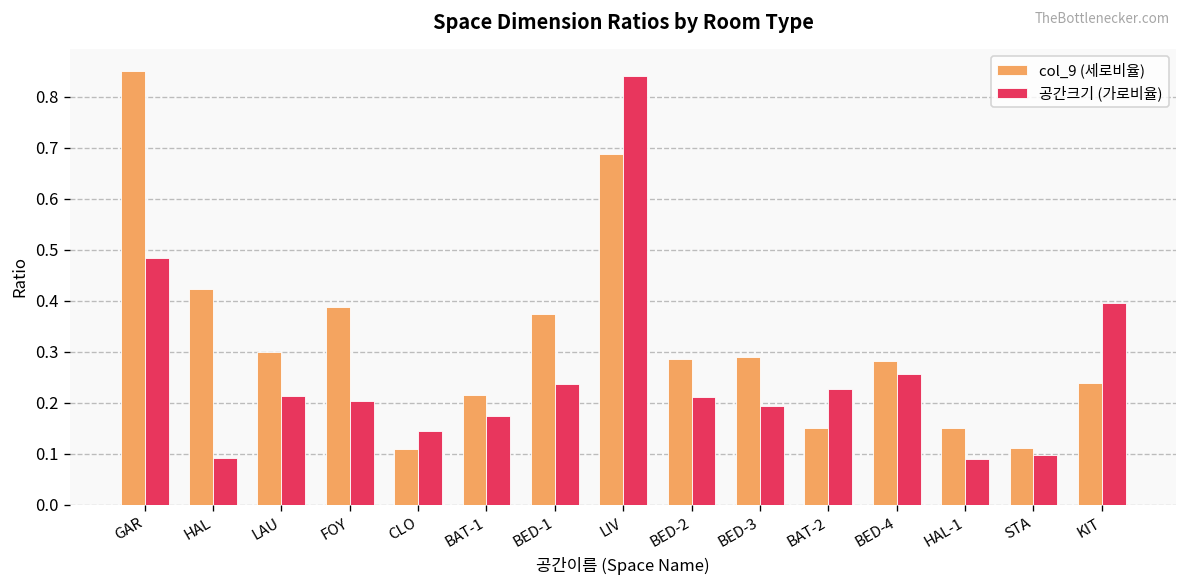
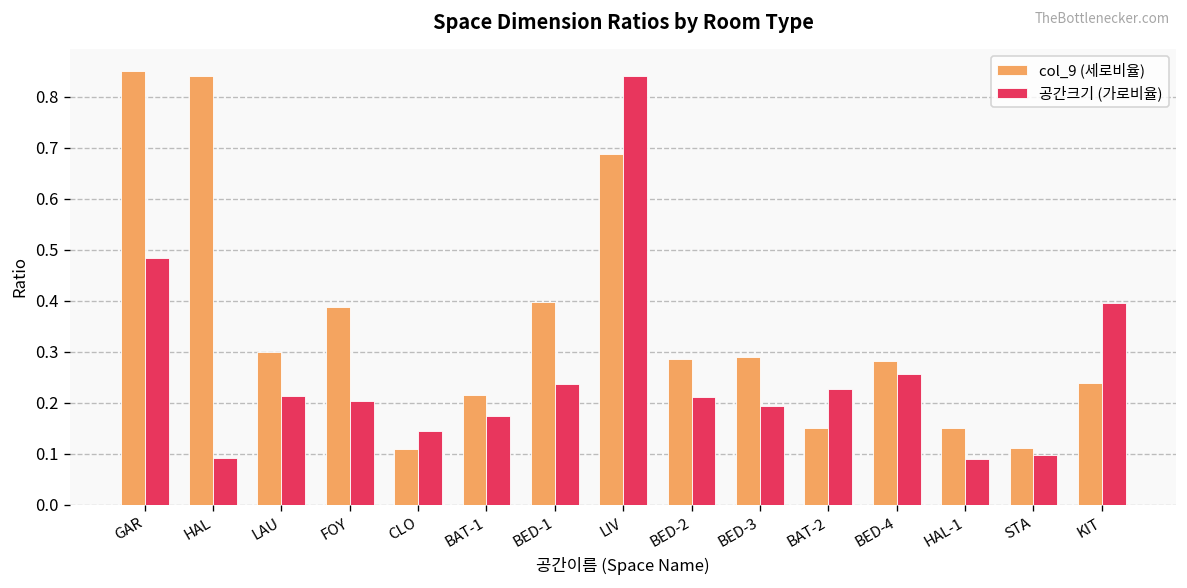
  {
    "col_9 (세로비율)": {
      "GAR": 0.85,
-     "HAL": 0.42,
+     "HAL": 0.84,
      "LAU": 0.30,
      "FOY": 0.39,
      "CLO": 0.11,
      "BAT-1": 0.22,
-     "BED-1": 0.37,
+     "BED-1": 0.40,
      "LIV": 0.69,
      "BED-2": 0.29,
      "BED-3": 0.29,
      "BAT-2": 0.15,
      "BED-4": 0.28,
      "HAL-1": 0.15,
      "STA": 0.11,
      "KIT": 0.24
    },
    "공간크기 (가로비율)": {
      "GAR": 0.48,
      "HAL": 0.09,
      "LAU": 0.21,
      "FOY": 0.20,
      "CLO": 0.15,
      "BAT-1": 0.17,
      "BED-1": 0.24,
      "LIV": 0.84,
      "BED-2": 0.21,
      "BED-3": 0.19,
      "BAT-2": 0.23,
      "BED-4": 0.26,
      "HAL-1": 0.09,
      "STA": 0.10,
      "KIT": 0.40
    }
  }
